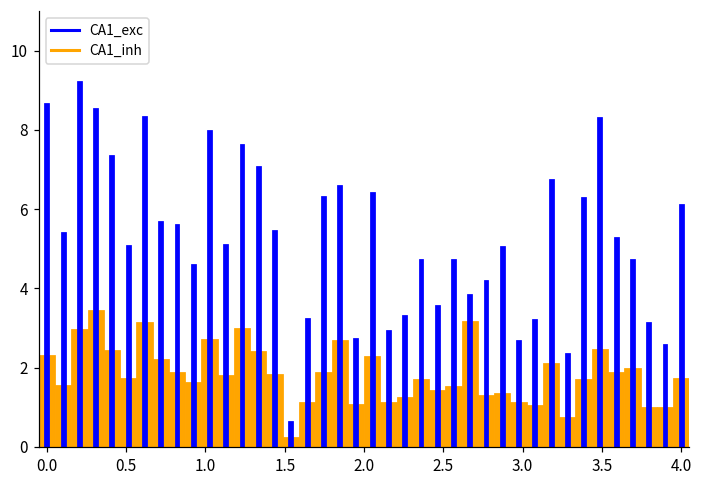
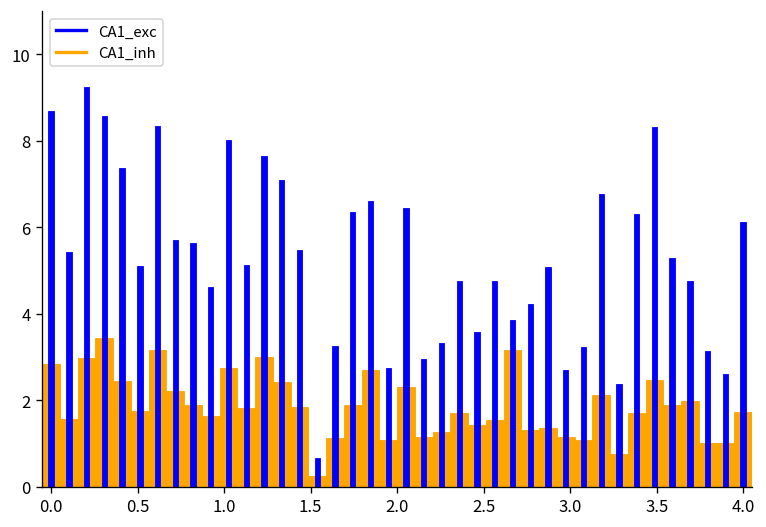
  {
    "CA1_inh": {
-     "0.0": 2.3
+     "0.0": 2.8
    },
    "CA1_exc": {
      "0.0": 8.7,
      "4.0": 6.1
    }
  }
